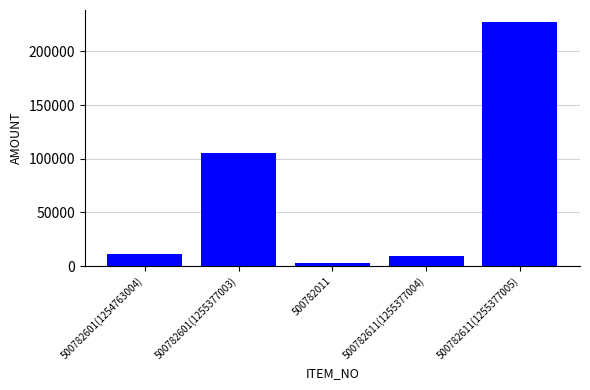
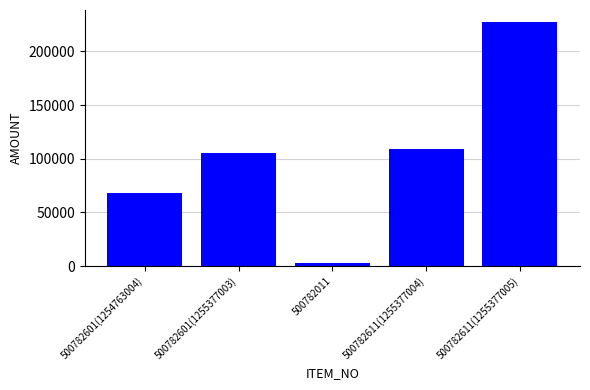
  {
-   "500782601(1254763004)": 11000,
+   "500782601(1254763004)": 68000,
    "500782601(1255377003)": 105000,
    "500782011": 3000,
-   "500782611(1255377004)": 9000,
+   "500782611(1255377004)": 109000,
    "500782611(1255377005)": 227000
  }
